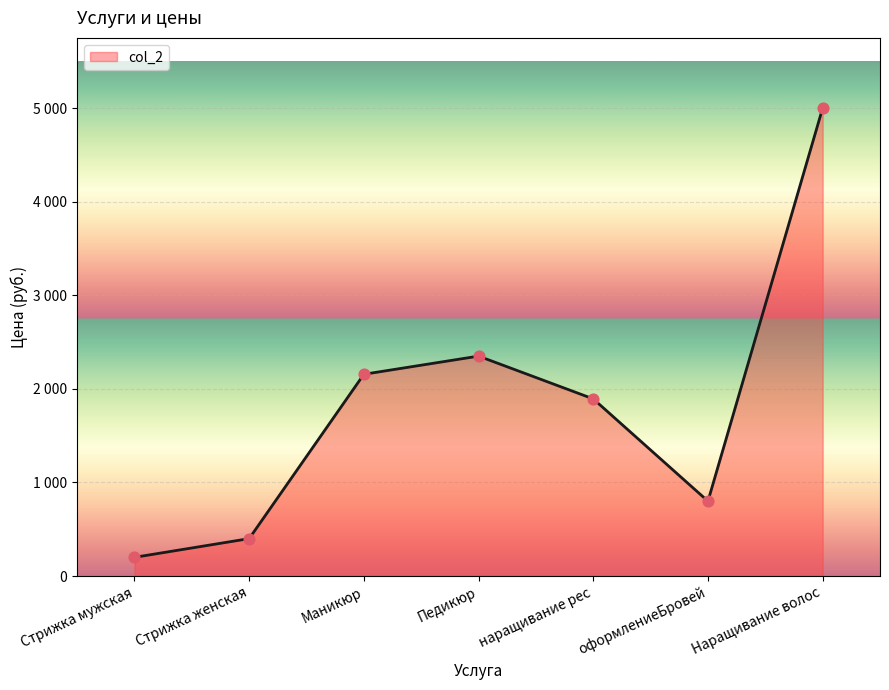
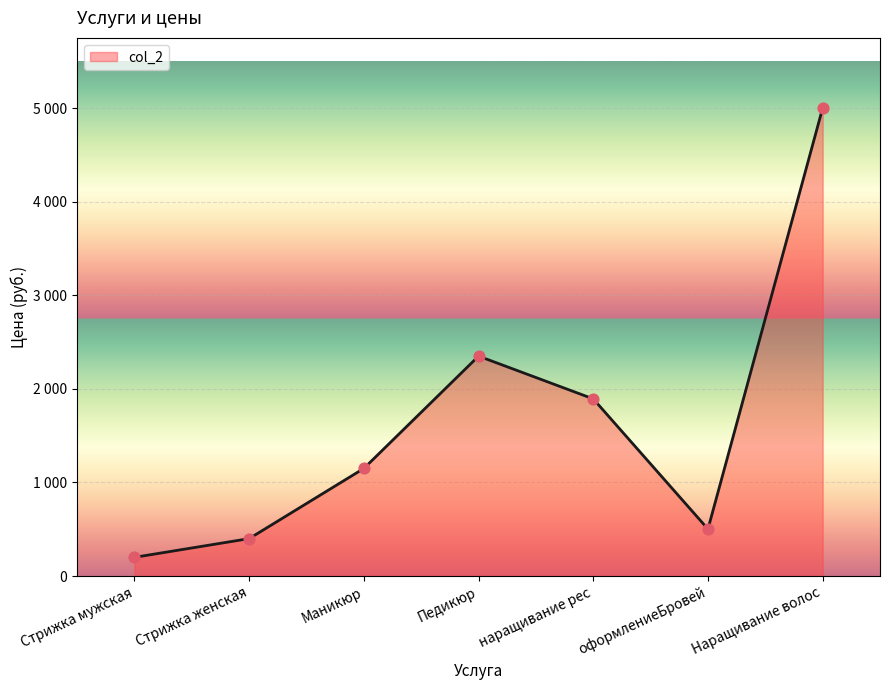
  {
    "Стрижка мужская": 200,
    "Стрижка женская": 400,
-   "Маникюр": 2200,
+   "Маникюр": 1200,
    "Педикюр": 2400,
    "наращивание рес": 1900,
-   "оформлениеБровей": 800,
+   "оформлениеБровей": 500,
    "Наращивание волос": 5000
  }
